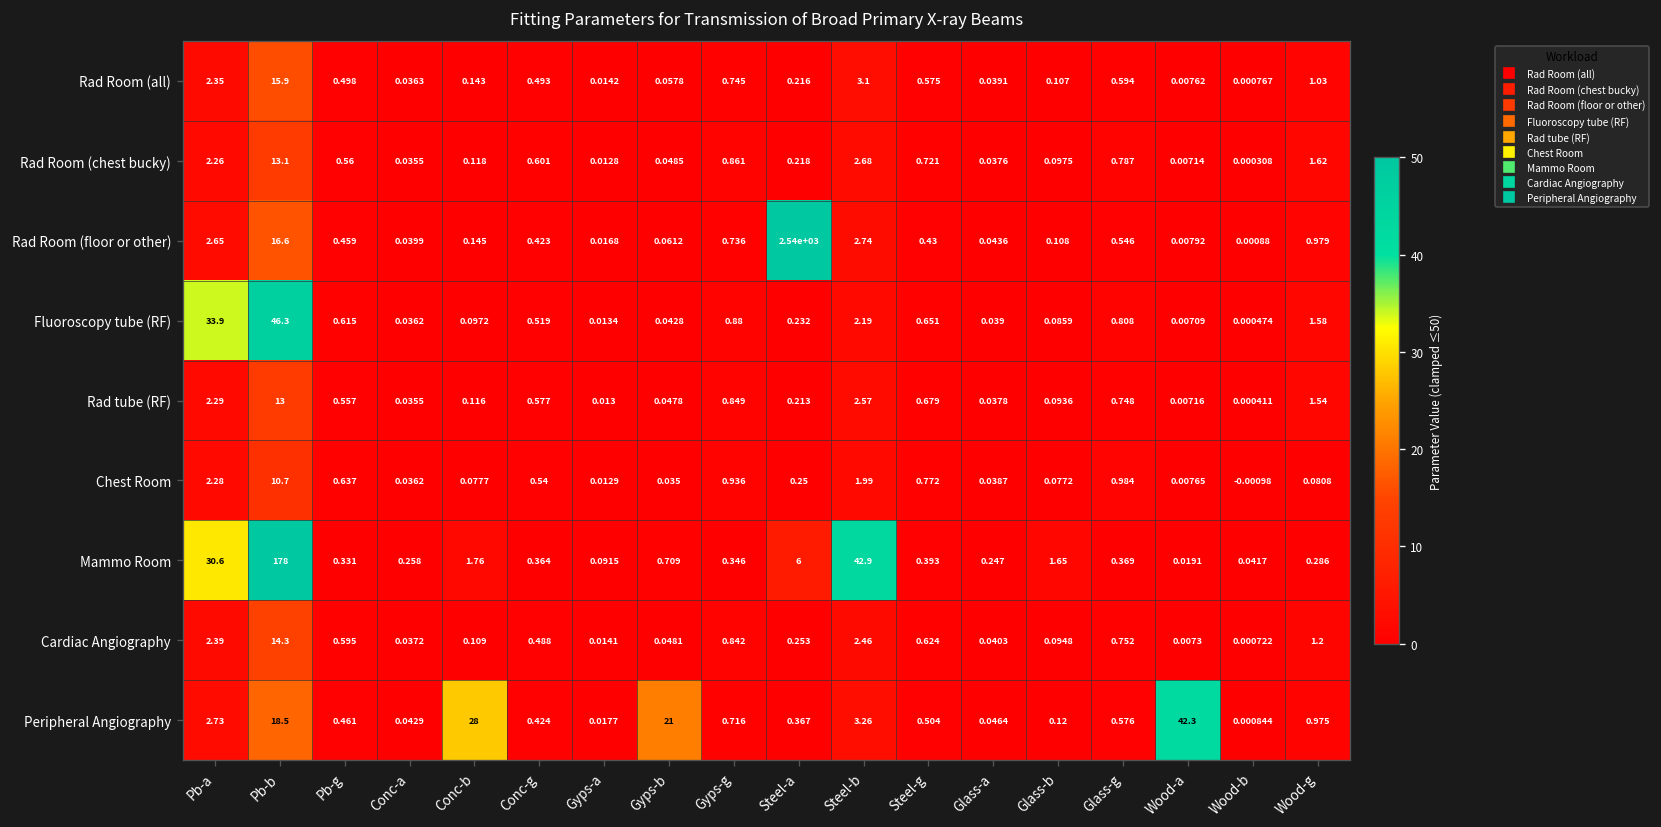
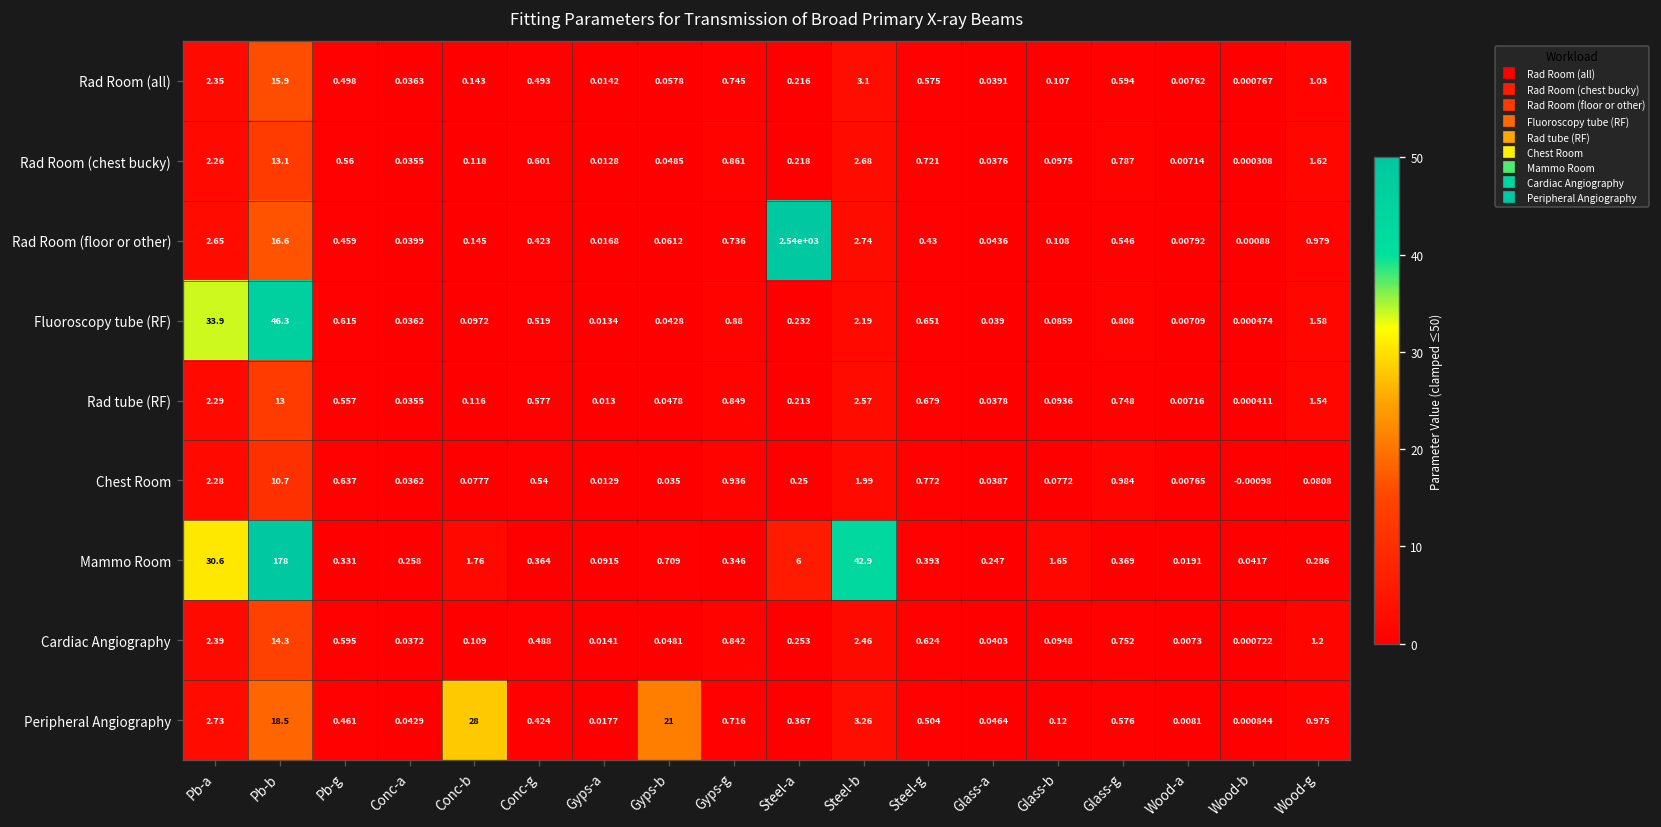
  {
    "Rad Room (all)": {
      "Pb-a": "2.35",
      "Pb-b": "15.9",
      "Pb-g": "0.498",
      "Conc-a": "0.0363",
      "Conc-b": "0.143",
      "Conc-g": "0.493",
      "Gyps-a": "0.0142",
      "Gyps-b": "0.0578",
      "Gyps-g": "0.745",
      "Steel-a": "0.216",
      "Steel-b": "3.1",
      "Steel-g": "0.575",
      "Glass-a": "0.0391",
      "Glass-b": "0.107",
      "Glass-g": "0.594",
      "Wood-a": "0.00762",
      "Wood-b": "0.000767",
      "Wood-g": "1.03"
    },
    "Rad Room (chest bucky)": {
      "Pb-a": "2.26",
      "Pb-b": "13.1",
      "Pb-g": "0.56",
      "Conc-a": "0.0355",
      "Conc-b": "0.118",
      "Conc-g": "0.601",
      "Gyps-a": "0.0128",
      "Gyps-b": "0.0485",
      "Gyps-g": "0.861",
      "Steel-a": "0.218",
      "Steel-b": "2.68",
      "Steel-g": "0.721",
      "Glass-a": "0.0376",
      "Glass-b": "0.0975",
      "Glass-g": "0.787",
      "Wood-a": "0.00714",
      "Wood-b": "0.000308",
      "Wood-g": "1.62"
    },
    "Rad Room (floor or other)": {
      "Pb-a": "2.65",
      "Pb-b": "16.6",
      "Pb-g": "0.459",
      "Conc-a": "0.0399",
      "Conc-b": "0.145",
      "Conc-g": "0.423",
      "Gyps-a": "0.0168",
      "Gyps-b": "0.0612",
      "Gyps-g": "0.736",
      "Steel-a": "2.54e+03",
      "Steel-b": "2.74",
      "Steel-g": "0.43",
      "Glass-a": "0.0436",
      "Glass-b": "0.108",
      "Glass-g": "0.546",
      "Wood-a": "0.00792",
      "Wood-b": "0.00088",
      "Wood-g": "0.979"
    },
    "Fluoroscopy tube (RF)": {
      "Pb-a": "33.9",
      "Pb-b": "46.3",
      "Pb-g": "0.615",
      "Conc-a": "0.0362",
      "Conc-b": "0.0972",
      "Conc-g": "0.519",
      "Gyps-a": "0.0134",
      "Gyps-b": "0.0428",
      "Gyps-g": "0.88",
      "Steel-a": "0.232",
      "Steel-b": "2.19",
      "Steel-g": "0.651",
      "Glass-a": "0.039",
      "Glass-b": "0.0859",
      "Glass-g": "0.808",
      "Wood-a": "0.00709",
      "Wood-b": "0.000474",
      "Wood-g": "1.58"
    },
    "Rad tube (RF)": {
      "Pb-a": "2.29",
      "Pb-b": "13",
      "Pb-g": "0.557",
      "Conc-a": "0.0355",
      "Conc-b": "0.116",
      "Conc-g": "0.577",
      "Gyps-a": "0.013",
      "Gyps-b": "0.0478",
      "Gyps-g": "0.849",
      "Steel-a": "0.213",
      "Steel-b": "2.57",
      "Steel-g": "0.679",
      "Glass-a": "0.0378",
      "Glass-b": "0.0936",
      "Glass-g": "0.748",
      "Wood-a": "0.00716",
      "Wood-b": "0.000411",
      "Wood-g": "1.54"
    },
    "Chest Room": {
      "Pb-a": "2.28",
      "Pb-b": "10.7",
      "Pb-g": "0.637",
      "Conc-a": "0.0362",
      "Conc-b": "0.0777",
      "Conc-g": "0.54",
      "Gyps-a": "0.0129",
      "Gyps-b": "0.035",
      "Gyps-g": "0.936",
      "Steel-a": "0.25",
      "Steel-b": "1.99",
      "Steel-g": "0.772",
      "Glass-a": "0.0387",
      "Glass-b": "0.0772",
      "Glass-g": "0.984",
      "Wood-a": "0.00765",
      "Wood-b": "-0.00098",
      "Wood-g": "0.0808"
    },
    "Mammo Room": {
      "Pb-a": "30.6",
      "Pb-b": "178",
      "Pb-g": "0.331",
      "Conc-a": "0.258",
      "Conc-b": "1.76",
      "Conc-g": "0.364",
      "Gyps-a": "0.0915",
      "Gyps-b": "0.709",
      "Gyps-g": "0.346",
      "Steel-a": "6",
      "Steel-b": "42.9",
      "Steel-g": "0.393",
      "Glass-a": "0.247",
      "Glass-b": "1.65",
      "Glass-g": "0.369",
      "Wood-a": "0.0191",
      "Wood-b": "0.0417",
      "Wood-g": "0.286"
    },
    "Cardiac Angiography": {
      "Pb-a": "2.39",
      "Pb-b": "14.3",
      "Pb-g": "0.595",
      "Conc-a": "0.0372",
      "Conc-b": "0.109",
      "Conc-g": "0.488",
      "Gyps-a": "0.0141",
      "Gyps-b": "0.0481",
      "Gyps-g": "0.842",
      "Steel-a": "0.253",
      "Steel-b": "2.46",
      "Steel-g": "0.624",
      "Glass-a": "0.0403",
      "Glass-b": "0.0948",
      "Glass-g": "0.752",
      "Wood-a": "0.0073",
      "Wood-b": "0.000722",
      "Wood-g": "1.2"
    },
    "Peripheral Angiography": {
      "Pb-a": "2.73",
      "Pb-b": "18.5",
      "Pb-g": "0.461",
      "Conc-a": "0.0429",
      "Conc-b": "28",
      "Conc-g": "0.424",
      "Gyps-a": "0.0177",
      "Gyps-b": "21",
      "Gyps-g": "0.716",
      "Steel-a": "0.367",
      "Steel-b": "3.26",
      "Steel-g": "0.504",
      "Glass-a": "0.0464",
      "Glass-b": "0.12",
      "Glass-g": "0.576",
-     "Wood-a": "42.3",
+     "Wood-a": "0.0081",
      "Wood-b": "0.000844",
      "Wood-g": "0.975"
    }
  }
